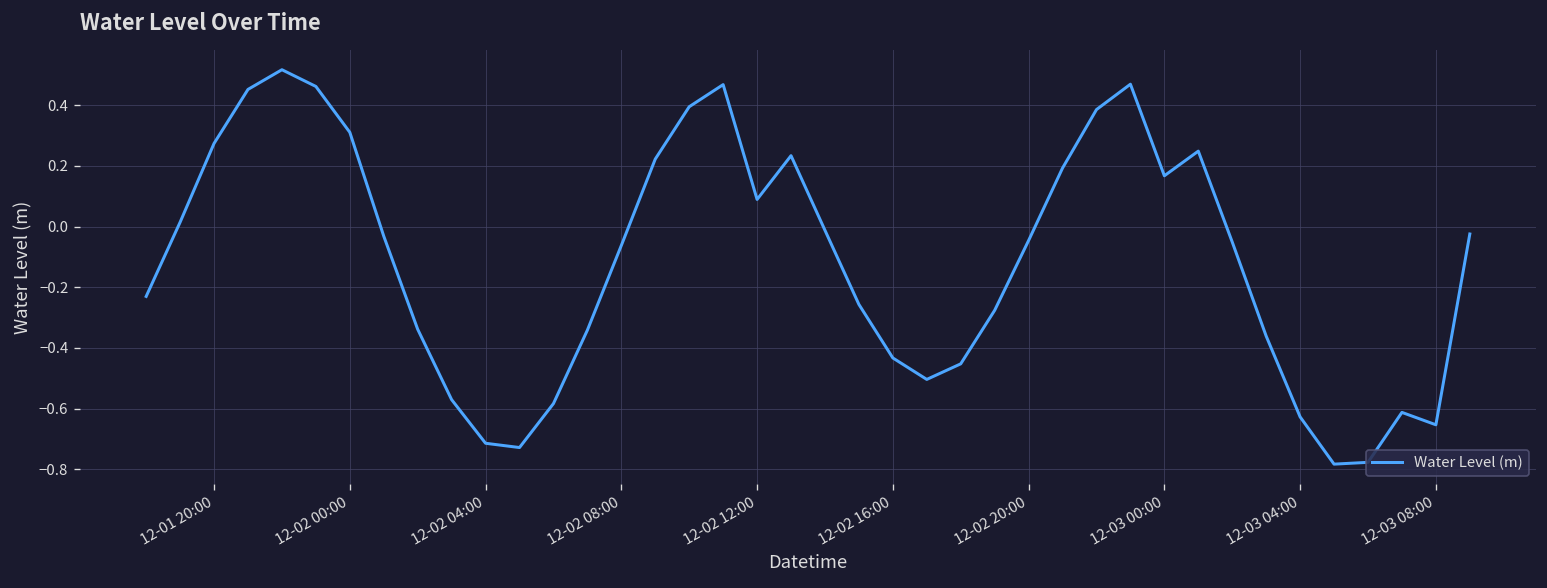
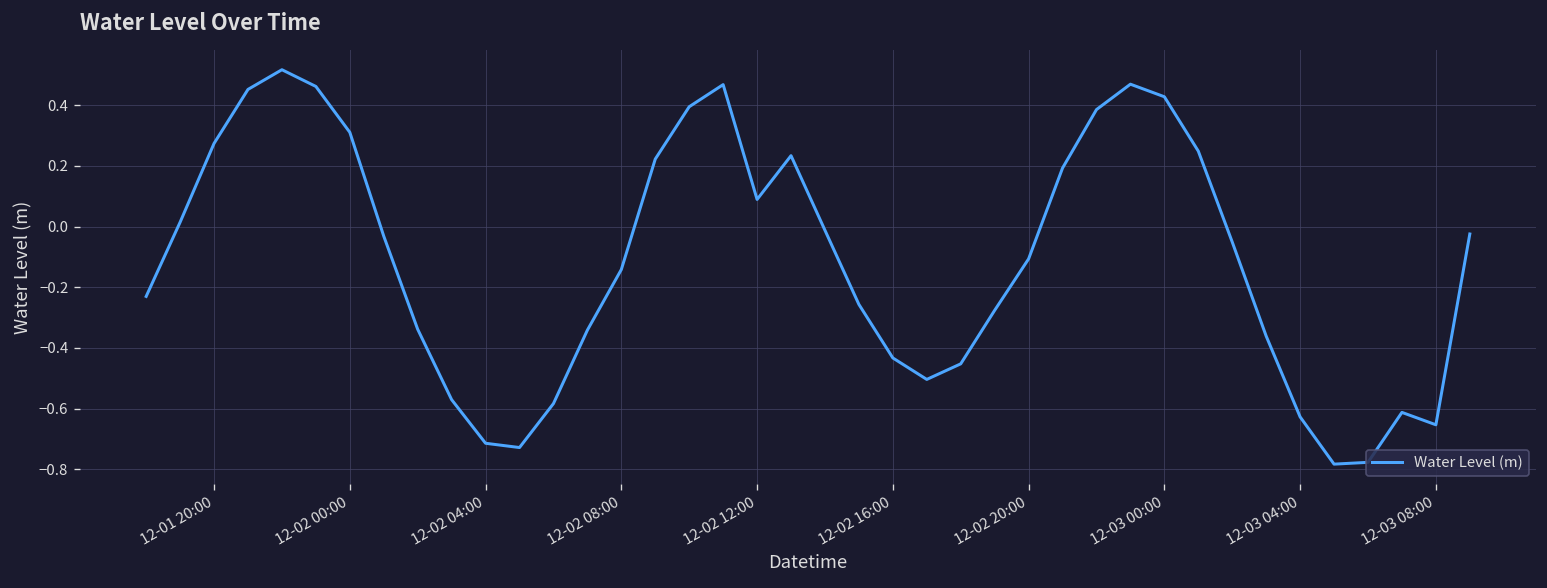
  {
    "12-01 20:00": 0.27,
    "12-02 00:00": 0.31,
    "12-02 04:00": -0.71,
-   "12-02 08:00": -0.06,
+   "12-02 08:00": -0.14,
    "12-02 12:00": 0.09,
    "12-02 16:00": -0.43,
-   "12-02 20:00": -0.05,
-   "12-03 00:00": 0.17,
+   "12-02 20:00": -0.11,
+   "12-03 00:00": 0.43,
    "12-03 04:00": -0.63,
    "12-03 08:00": -0.65
  }
